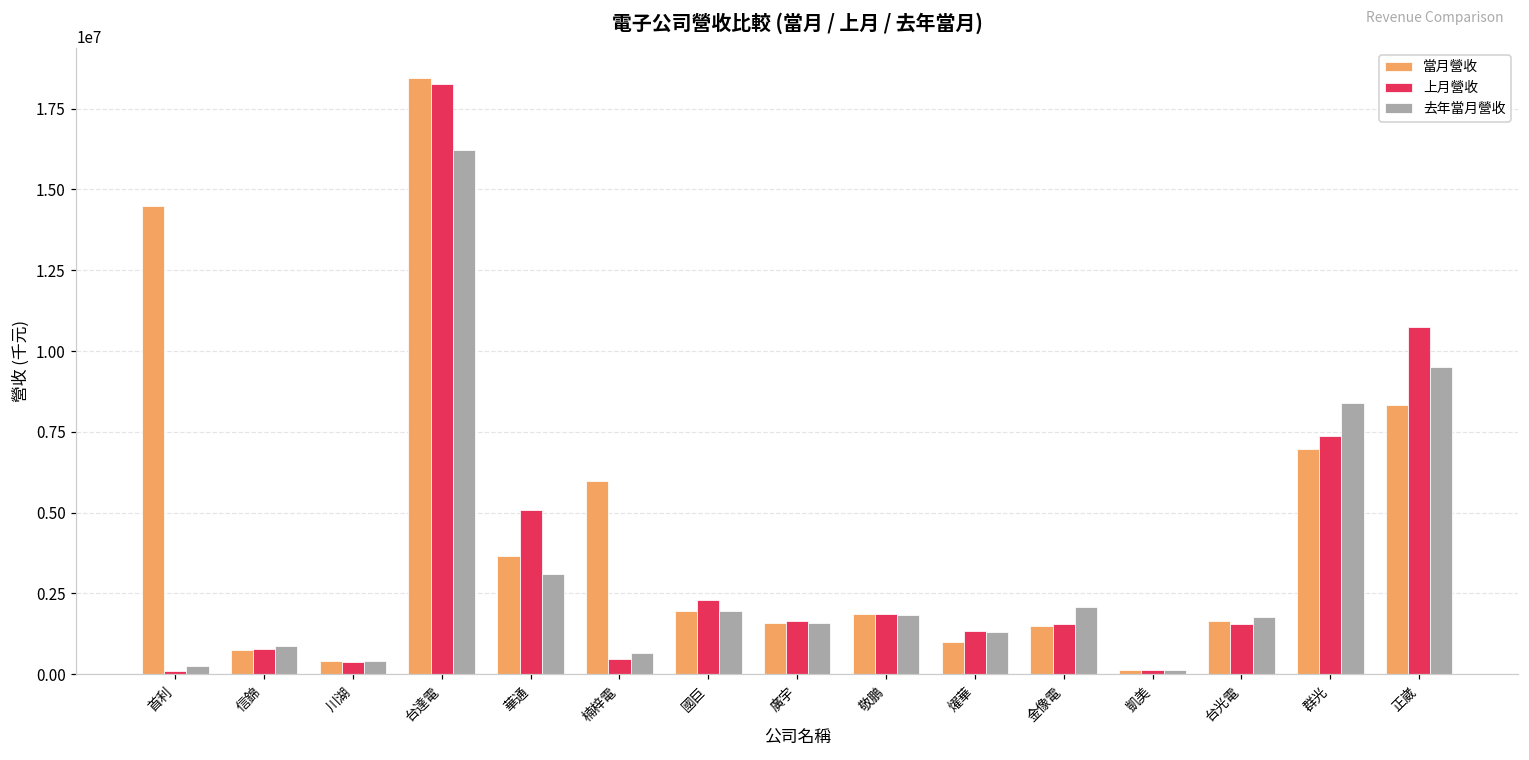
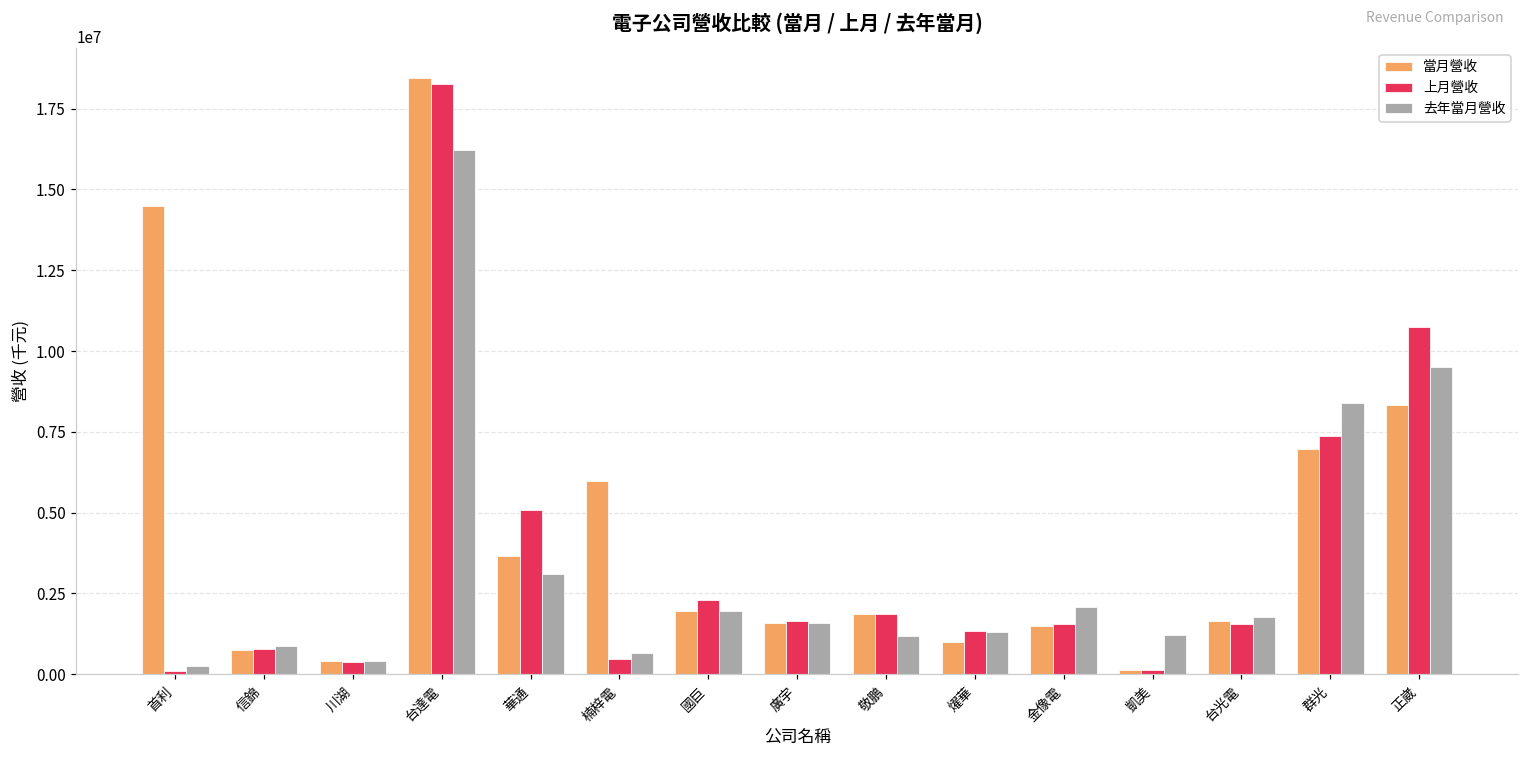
  {
    "當月營收": {
      "首利": 14500000,
      "信錦": 700000,
      "川湖": 400000,
      "台達電": 18500000,
      "華通": 3600000,
      "楠梓電": 6000000,
      "國巨": 2000000,
      "廣宇": 1600000,
      "敬鵬": 1900000,
      "燿華": 1000000,
      "金像電": 1500000,
      "凱美": 100000,
      "台光電": 1600000,
      "群光": 7000000,
      "正崴": 8300000
    },
    "上月營收": {
      "首利": 100000,
      "信錦": 800000,
      "川湖": 400000,
      "台達電": 18200000,
      "華通": 5100000,
      "楠梓電": 500000,
      "國巨": 2300000,
      "廣宇": 1600000,
      "敬鵬": 1900000,
      "燿華": 1300000,
      "金像電": 1600000,
      "凱美": 100000,
      "台光電": 1600000,
      "群光": 7400000,
      "正崴": 10800000
    },
    "去年當月營收": {
      "首利": 300000,
      "信錦": 900000,
      "川湖": 400000,
      "台達電": 16200000,
      "華通": 3100000,
      "楠梓電": 600000,
      "國巨": 1900000,
      "廣宇": 1600000,
-     "敬鵬": 1800000,
+     "敬鵬": 1200000,
      "燿華": 1300000,
      "金像電": 2100000,
-     "凱美": 100000,
+     "凱美": 1200000,
      "台光電": 1800000,
      "群光": 8400000,
      "正崴": 9500000
    }
  }
